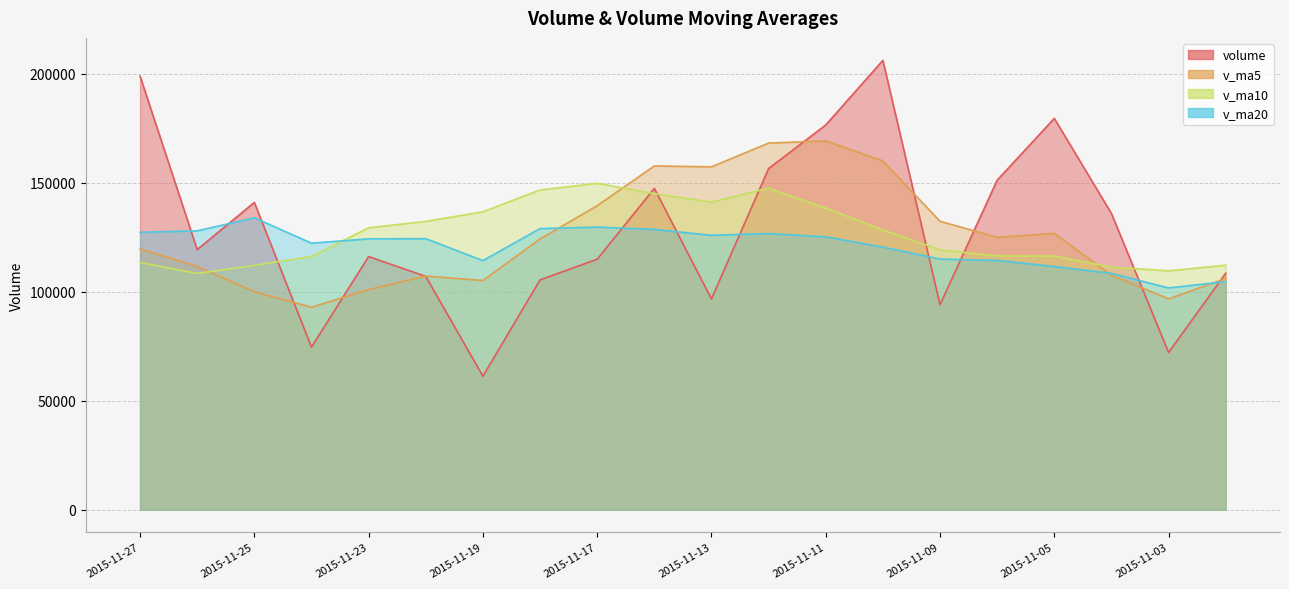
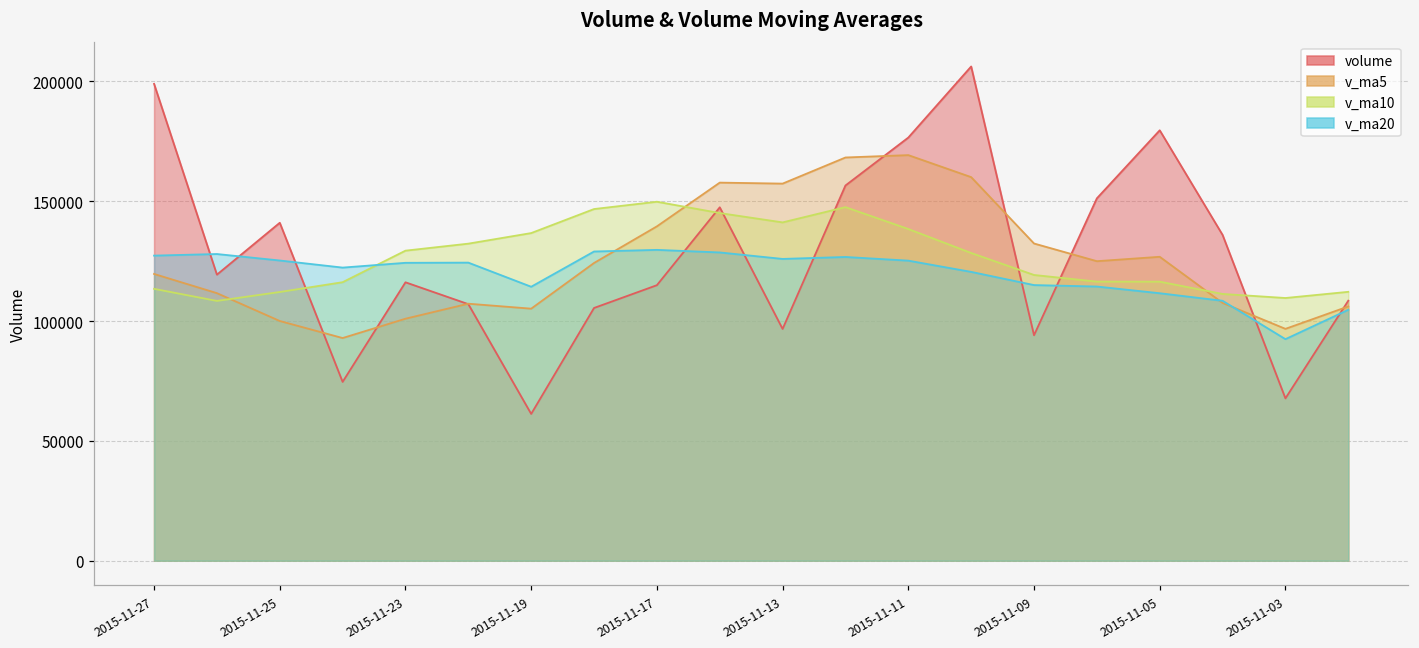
  {
    "volume": {
      "2015-11-27": 199000,
      "2015-11-25": 141000,
      "2015-11-23": 116000,
      "2015-11-19": 61000,
      "2015-11-17": 115000,
      "2015-11-13": 97000,
      "2015-11-11": 177000,
      "2015-11-09": 94000,
      "2015-11-05": 180000,
-     "2015-11-03": 72000
+     "2015-11-03": 68000
    },
    "v_ma20": {
      "2015-11-27": 127000,
-     "2015-11-25": 134000,
+     "2015-11-25": 125000,
      "2015-11-23": 124000,
      "2015-11-19": 114000,
      "2015-11-17": 130000,
      "2015-11-13": 126000,
      "2015-11-11": 125000,
      "2015-11-09": 115000,
      "2015-11-05": 112000,
-     "2015-11-03": 102000
+     "2015-11-03": 92000
    }
  }
